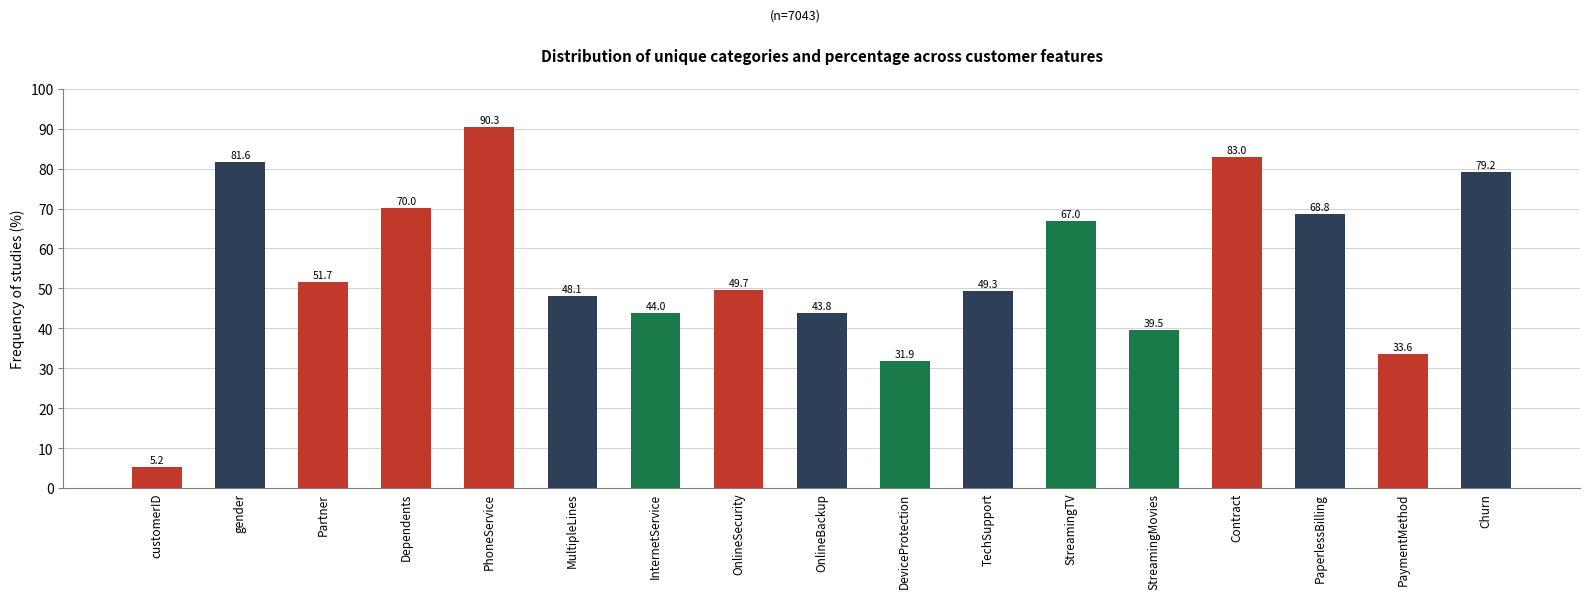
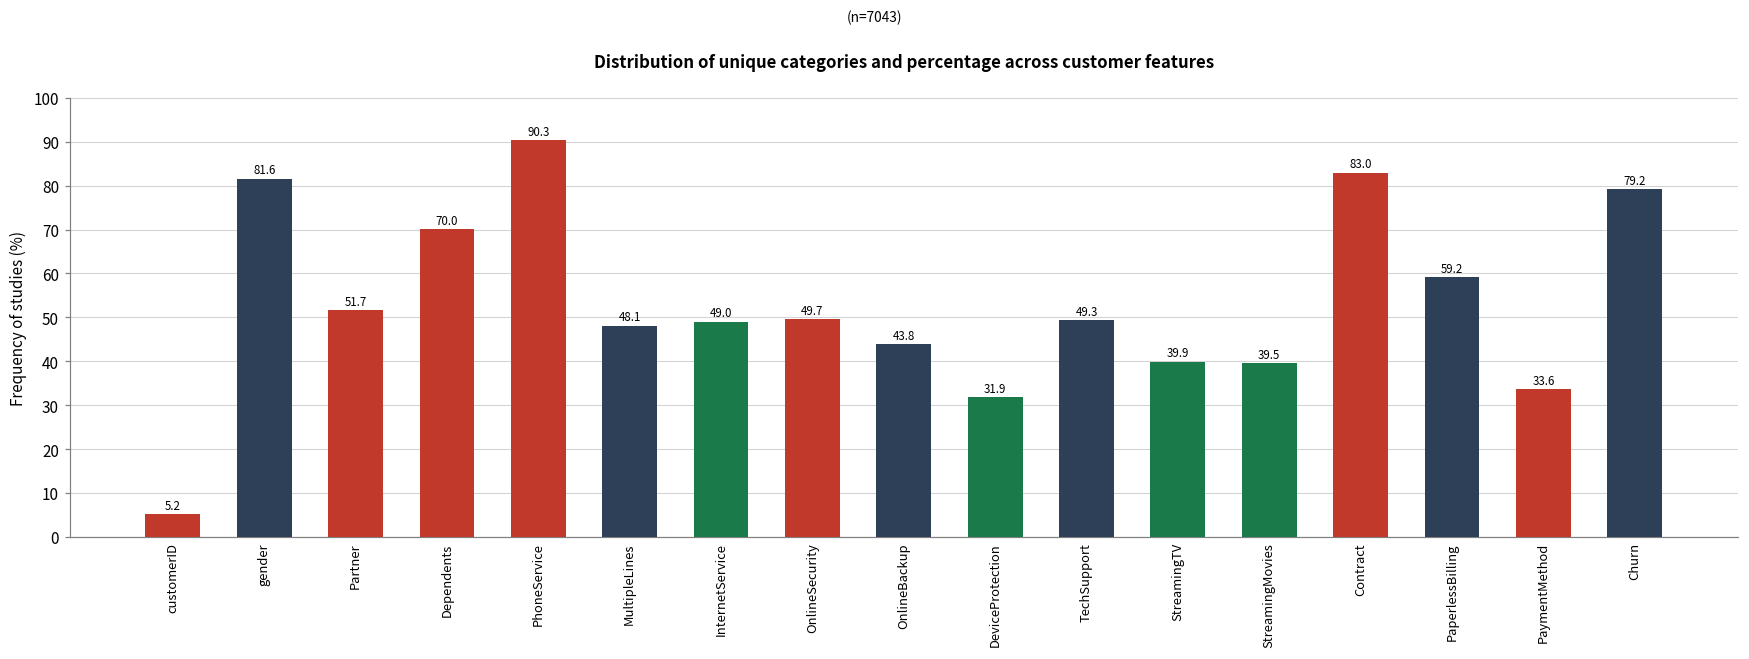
  {
    "customerID": 5.2,
    "gender": 81.6,
    "Partner": 51.7,
    "Dependents": 70.0,
    "PhoneService": 90.3,
    "MultipleLines": 48.1,
-   "InternetService": 44.0,
+   "InternetService": 49.0,
    "OnlineSecurity": 49.7,
    "OnlineBackup": 43.8,
    "DeviceProtection": 31.9,
    "TechSupport": 49.3,
-   "StreamingTV": 67.0,
+   "StreamingTV": 39.9,
    "StreamingMovies": 39.5,
    "Contract": 83.0,
-   "PaperlessBilling": 68.8,
+   "PaperlessBilling": 59.2,
    "PaymentMethod": 33.6,
    "Churn": 79.2
  }
